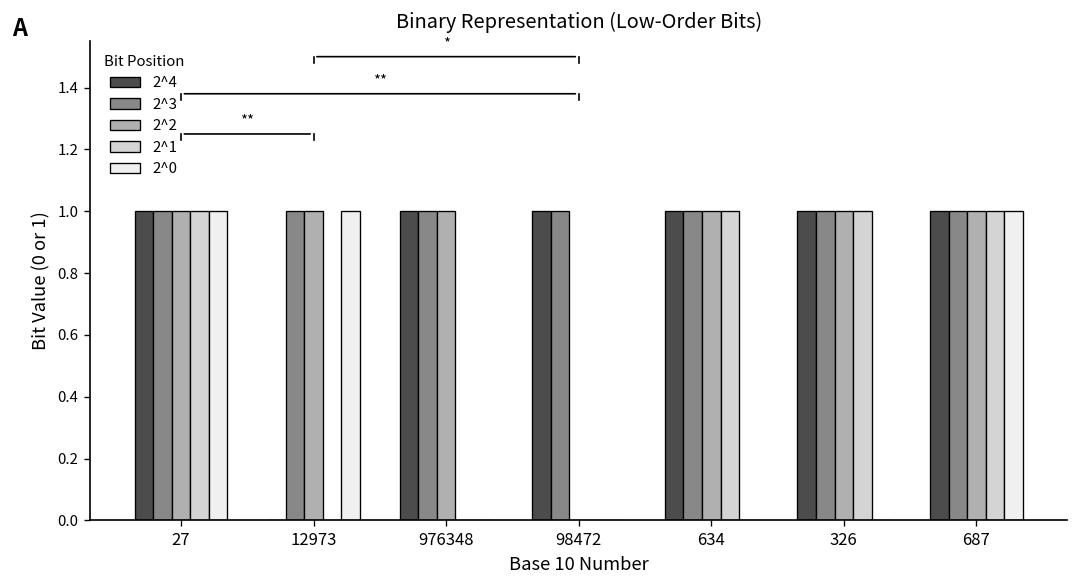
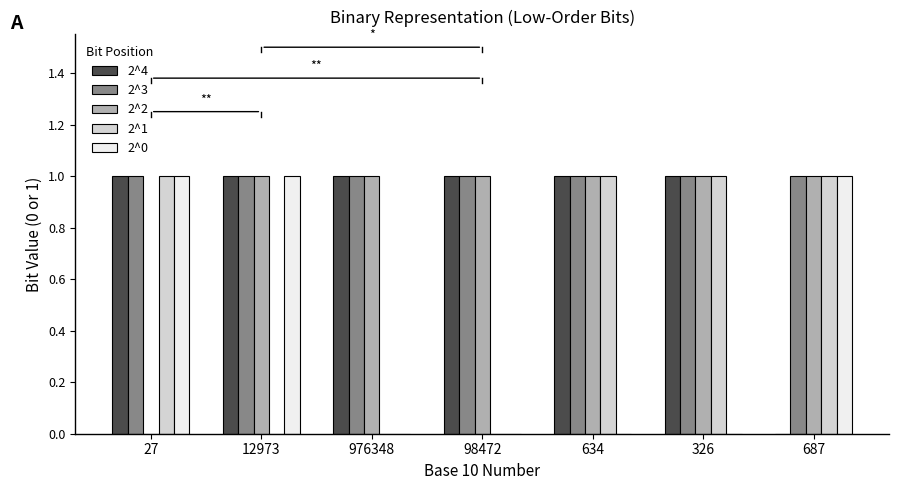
  {
    "2^4": {
      "27": 1,
-     "12973": 0,
+     "12973": 1,
      "976348": 1,
      "98472": 1,
      "634": 1,
      "326": 1,
-     "687": 1
+     "687": 0
    },
    "2^3": {
      "27": 1,
      "12973": 1,
      "976348": 1,
      "98472": 1,
      "634": 1,
      "326": 1,
      "687": 1
    },
    "2^2": {
-     "27": 1,
+     "27": 0,
      "12973": 1,
      "976348": 1,
-     "98472": 0,
+     "98472": 1,
      "634": 1,
      "326": 1,
      "687": 1
    }
  }
